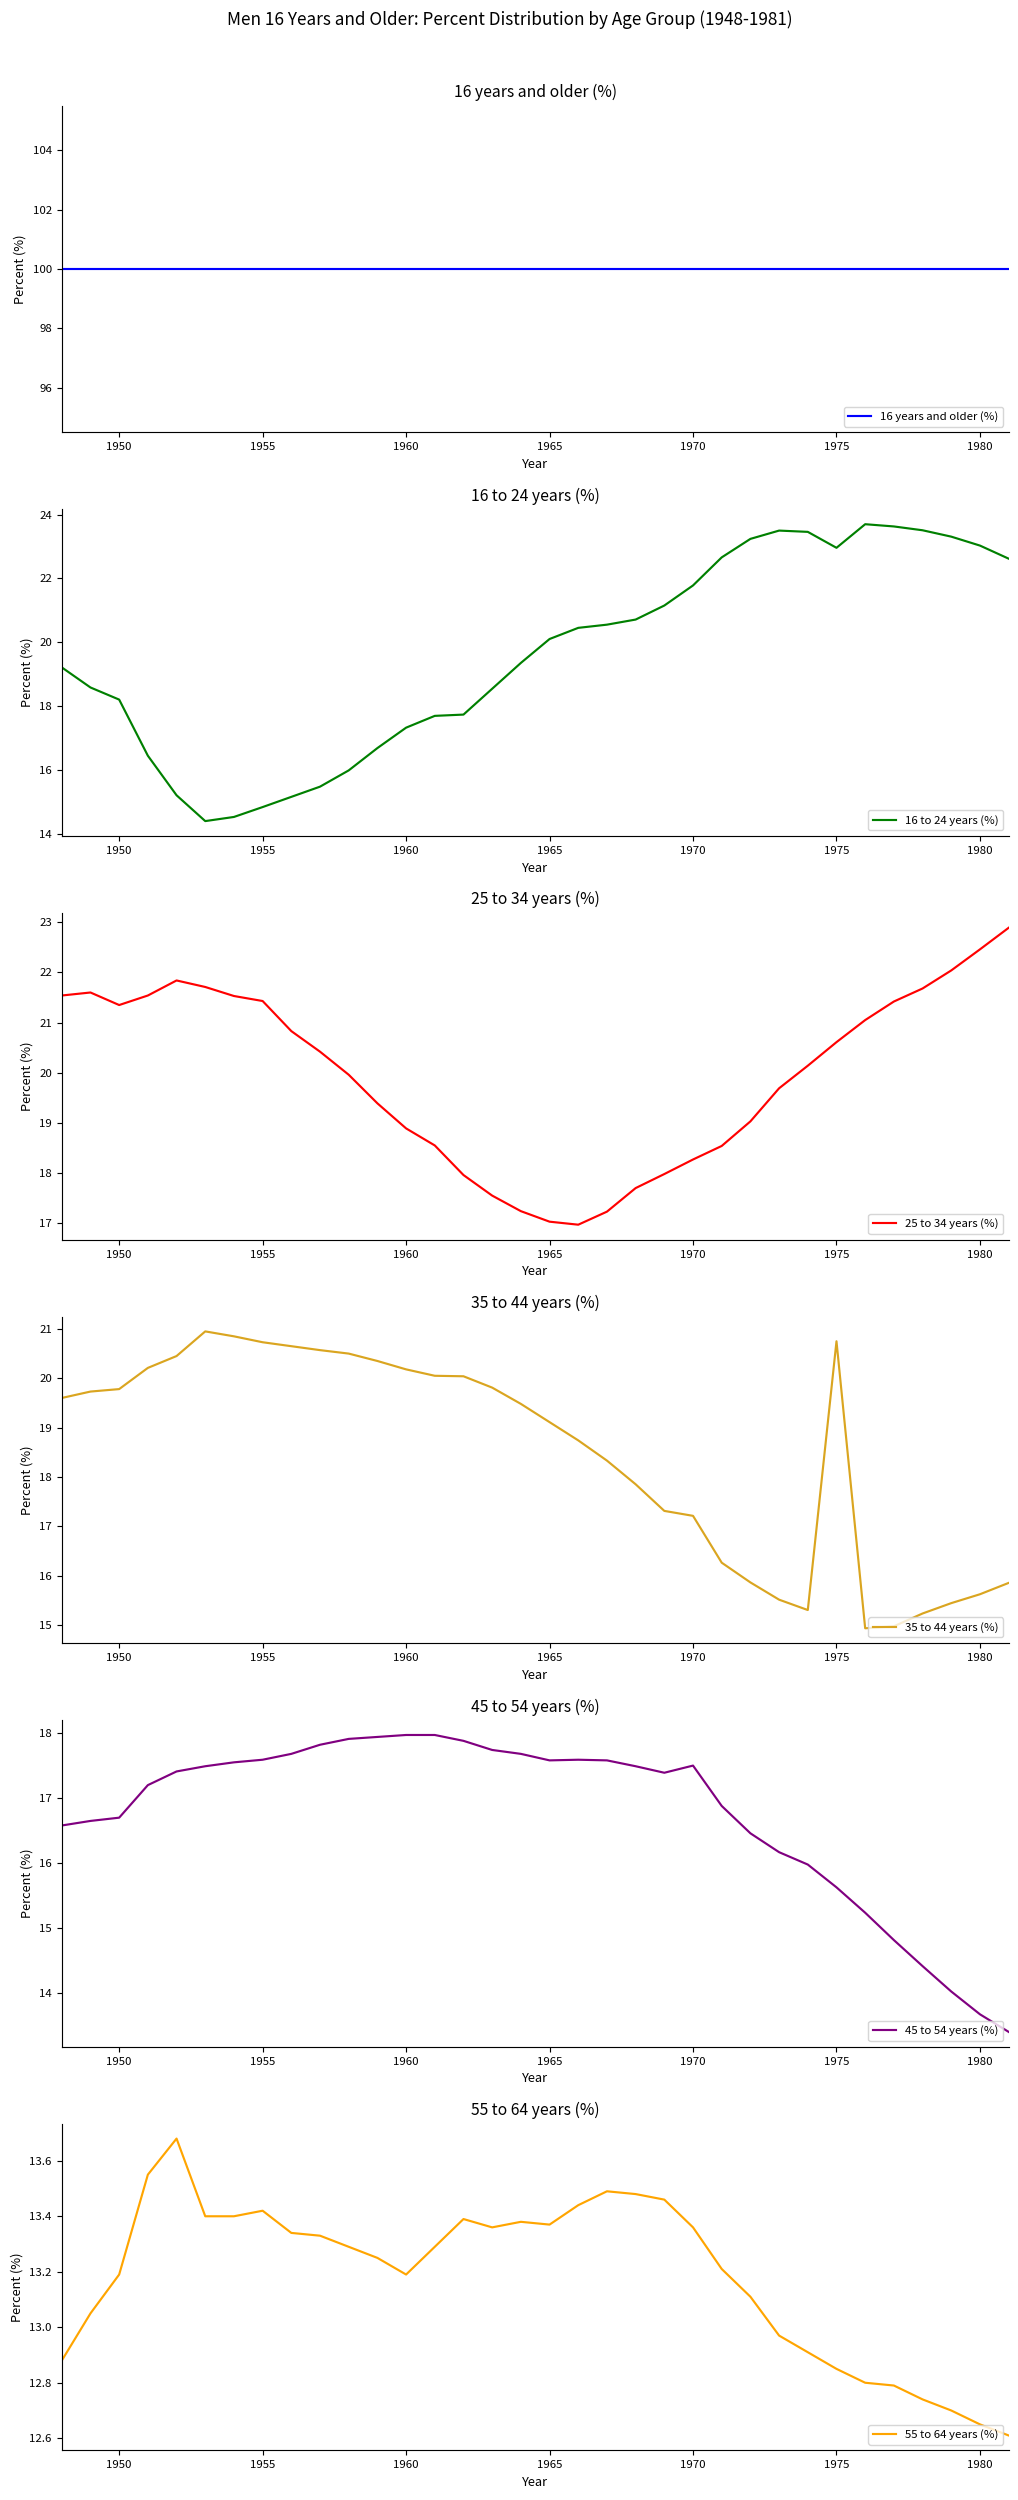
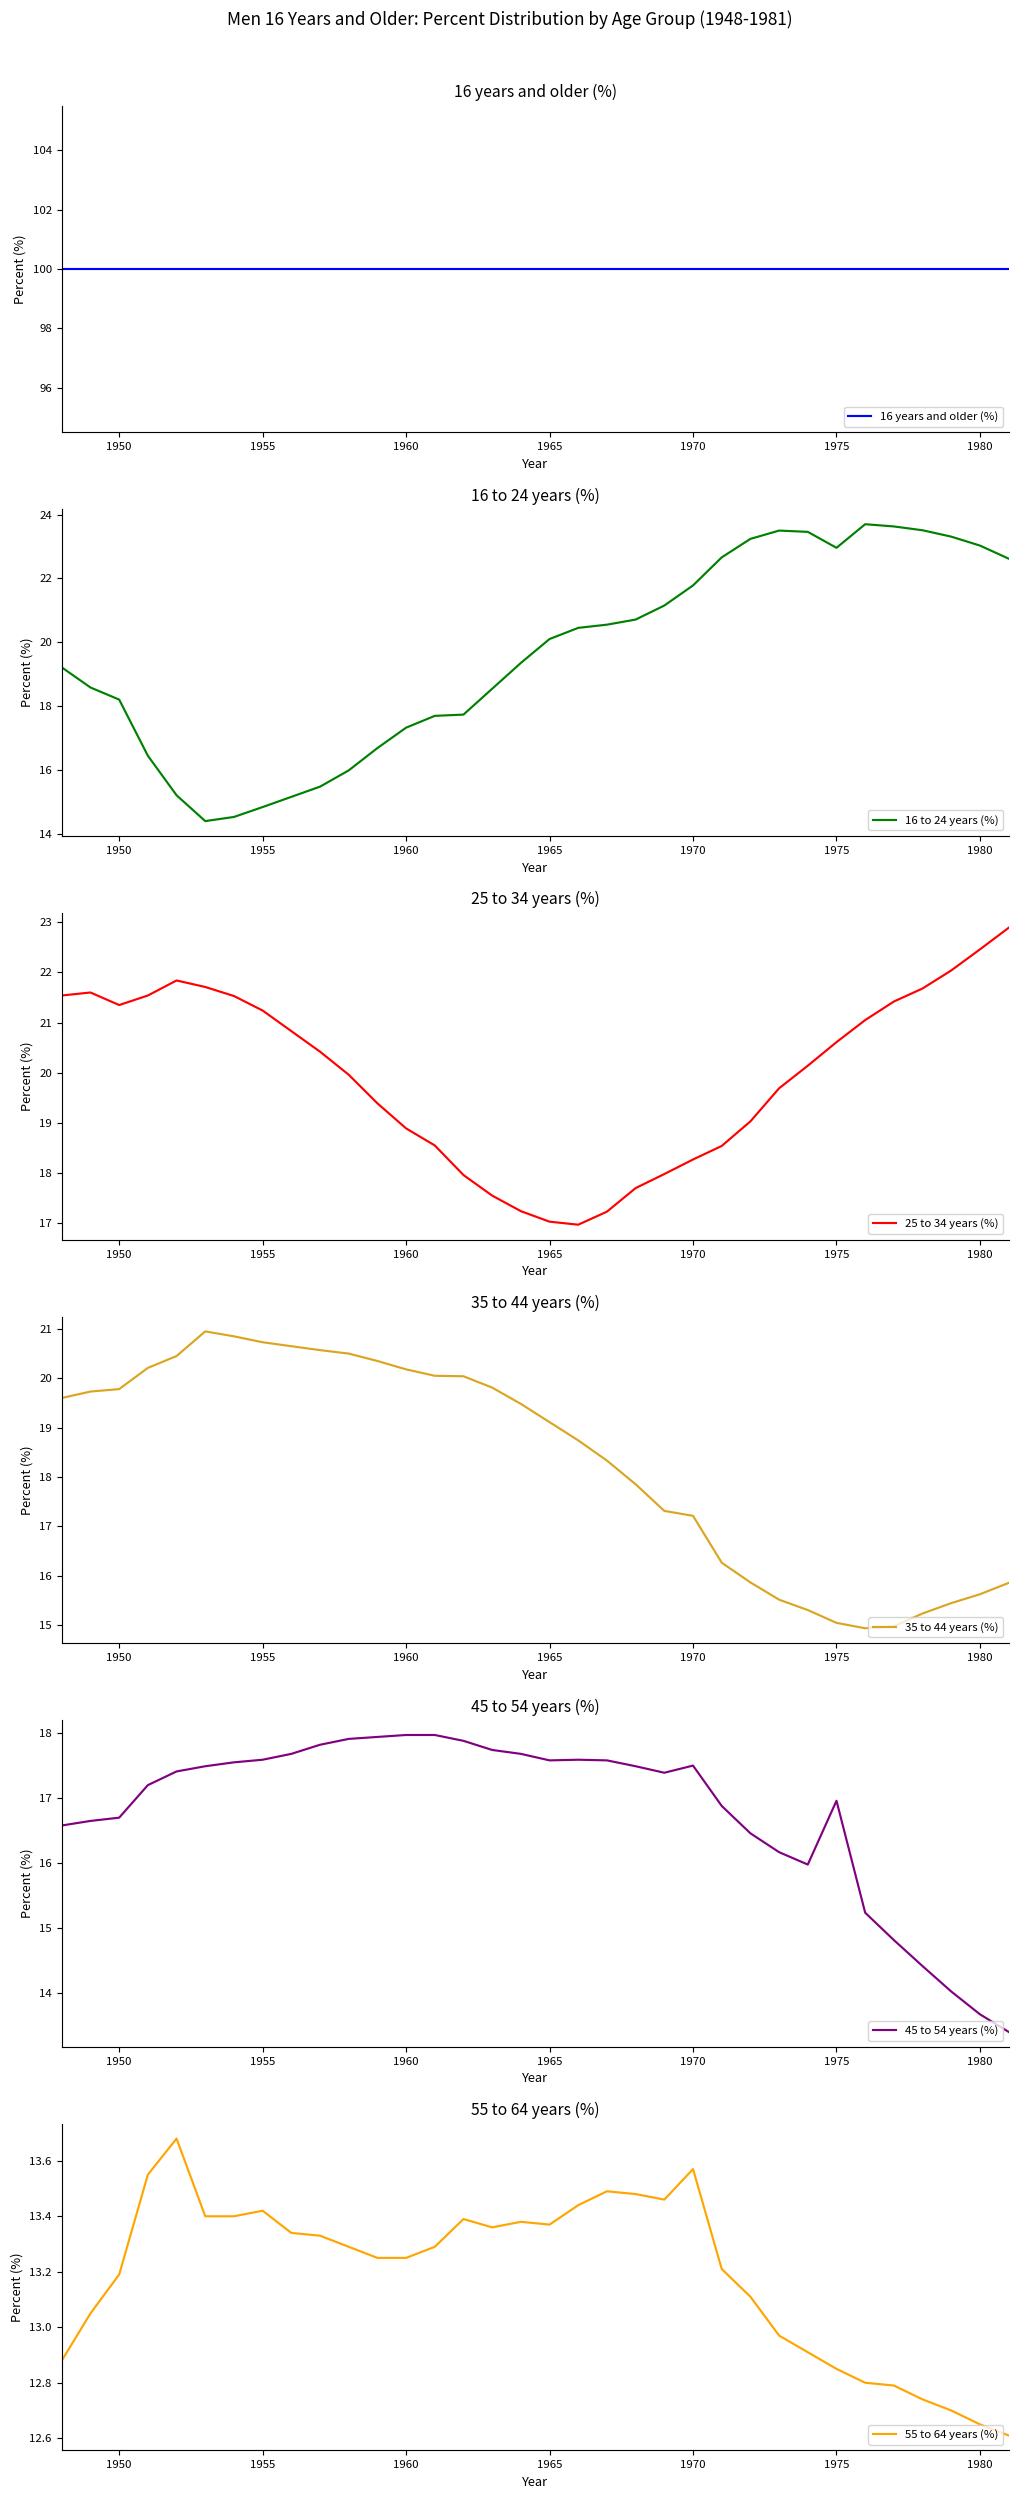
  {
    "16 years and older (%)": {
      "1950": 100.0,
      "1955": 100.0,
      "1960": 100.0,
      "1965": 100.0,
      "1970": 100.0,
      "1975": 100.0,
      "1980": 100.0
    },
    "16 to 24 years (%)": {
      "1950": 18.2,
      "1955": 14.8,
      "1960": 17.3,
      "1965": 20.1,
      "1970": 21.8,
      "1975": 23.0,
      "1980": 23.0
    },
    "25 to 34 years (%)": {
      "1950": 21.4,
-     "1955": 21.4,
+     "1955": 21.2,
      "1960": 18.9,
      "1965": 17.0,
      "1970": 18.3,
      "1975": 20.6,
      "1980": 22.5
    },
    "35 to 44 years (%)": {
      "1950": 19.8,
      "1955": 20.7,
      "1960": 20.2,
      "1965": 19.1,
      "1970": 17.2,
-     "1975": 20.8,
+     "1975": 15.0,
      "1980": 15.6
    },
    "45 to 54 years (%)": {
      "1950": 16.7,
      "1955": 17.6,
      "1960": 18.0,
      "1965": 17.6,
      "1970": 17.5,
-     "1975": 15.6,
+     "1975": 17.0,
      "1980": 13.7
    },
    "55 to 64 years (%)": {
      "1950": 13.19,
      "1955": 13.42,
-     "1960": 13.19,
+     "1960": 13.25,
      "1965": 13.37,
-     "1970": 13.36,
+     "1970": 13.57,
      "1975": 12.85
    }
  }
